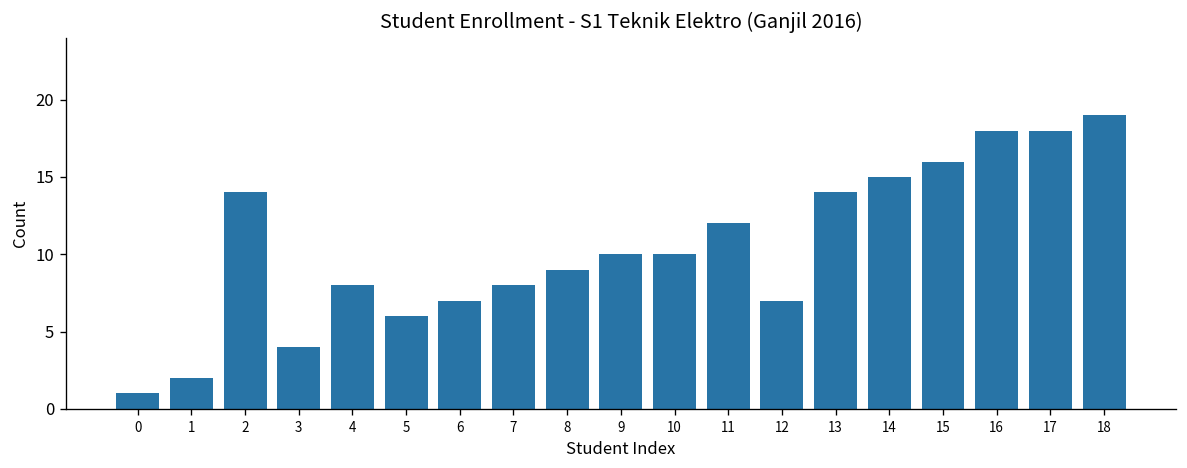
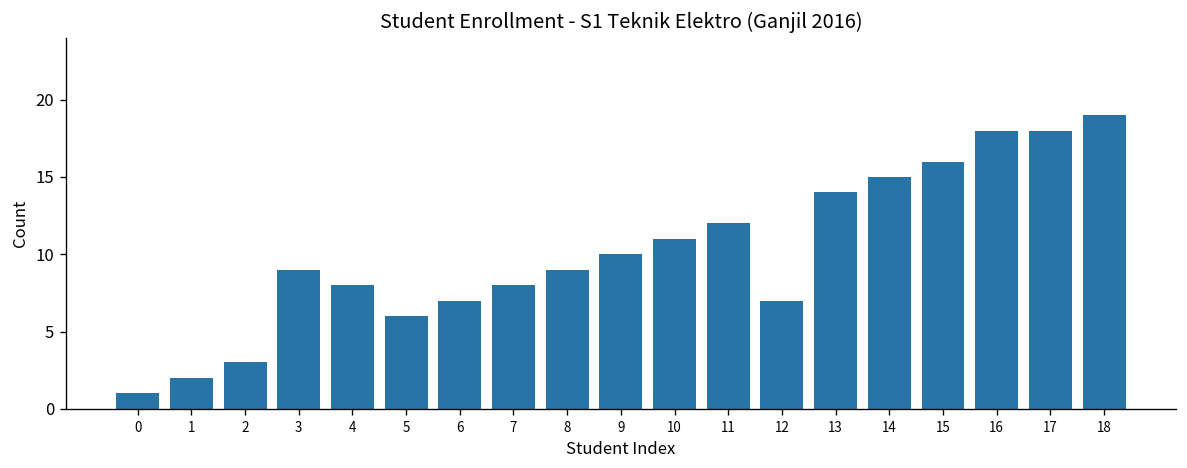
  {
    "0": 1,
    "1": 2,
-   "2": 14,
-   "3": 4,
+   "2": 3,
+   "3": 9,
    "4": 8,
    "5": 6,
    "6": 7,
    "7": 8,
    "8": 9,
    "9": 10,
-   "10": 10,
+   "10": 11,
    "11": 12,
    "12": 7,
    "13": 14,
    "14": 15,
    "15": 16,
    "16": 18,
    "17": 18,
    "18": 19
  }
